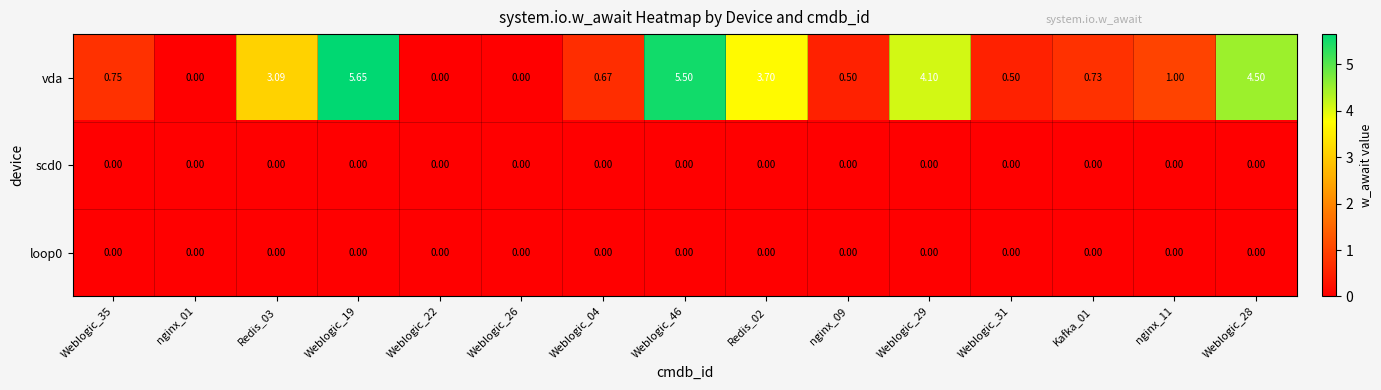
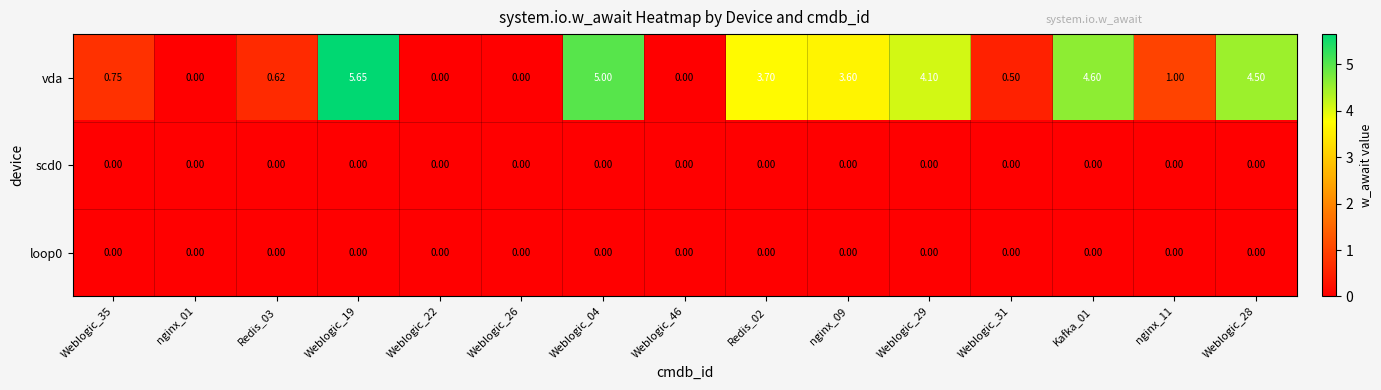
  {
    "vda": {
      "Weblogic_35": 0.75,
      "nginx_01": 0.00,
-     "Redis_03": 3.09,
+     "Redis_03": 0.62,
      "Weblogic_19": 5.65,
      "Weblogic_22": 0.00,
      "Weblogic_26": 0.00,
-     "Weblogic_04": 0.67,
-     "Weblogic_46": 5.50,
+     "Weblogic_04": 5.00,
+     "Weblogic_46": 0.00,
      "Redis_02": 3.70,
-     "nginx_09": 0.50,
+     "nginx_09": 3.60,
      "Weblogic_29": 4.10,
      "Weblogic_31": 0.50,
-     "Kafka_01": 0.73,
+     "Kafka_01": 4.60,
      "nginx_11": 1.00,
      "Weblogic_28": 4.50
    },
    "scd0": {
      "Weblogic_35": 0.00,
      "nginx_01": 0.00,
      "Redis_03": 0.00,
      "Weblogic_19": 0.00,
      "Weblogic_22": 0.00,
      "Weblogic_26": 0.00,
      "Weblogic_04": 0.00,
      "Weblogic_46": 0.00,
      "Redis_02": 0.00,
      "nginx_09": 0.00,
      "Weblogic_29": 0.00,
      "Weblogic_31": 0.00,
      "Kafka_01": 0.00,
      "nginx_11": 0.00,
      "Weblogic_28": 0.00
    },
    "loop0": {
      "Weblogic_35": 0.00,
      "nginx_01": 0.00,
      "Redis_03": 0.00,
      "Weblogic_19": 0.00,
      "Weblogic_22": 0.00,
      "Weblogic_26": 0.00,
      "Weblogic_04": 0.00,
      "Weblogic_46": 0.00,
      "Redis_02": 0.00,
      "nginx_09": 0.00,
      "Weblogic_29": 0.00,
      "Weblogic_31": 0.00,
      "Kafka_01": 0.00,
      "nginx_11": 0.00,
      "Weblogic_28": 0.00
    }
  }
